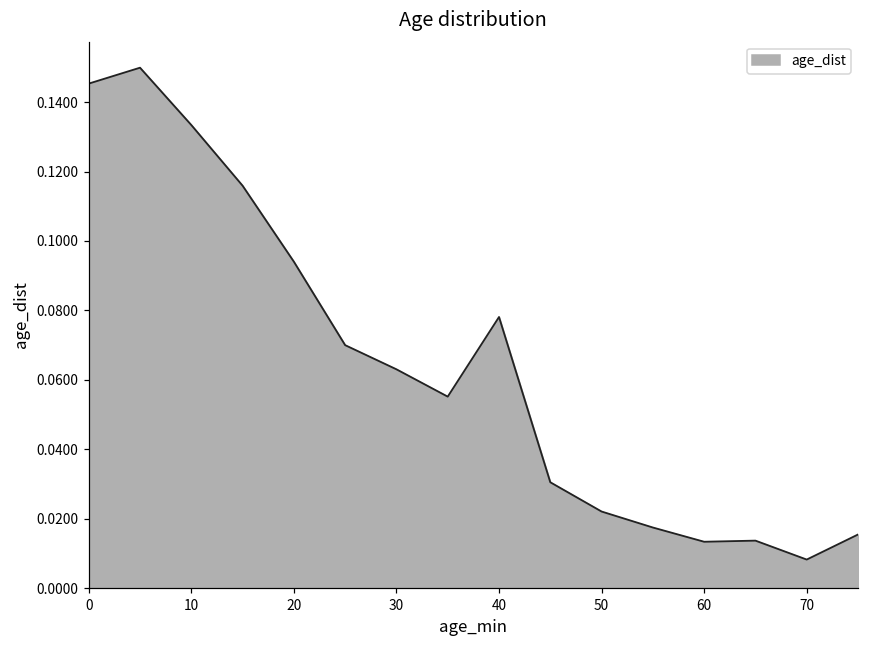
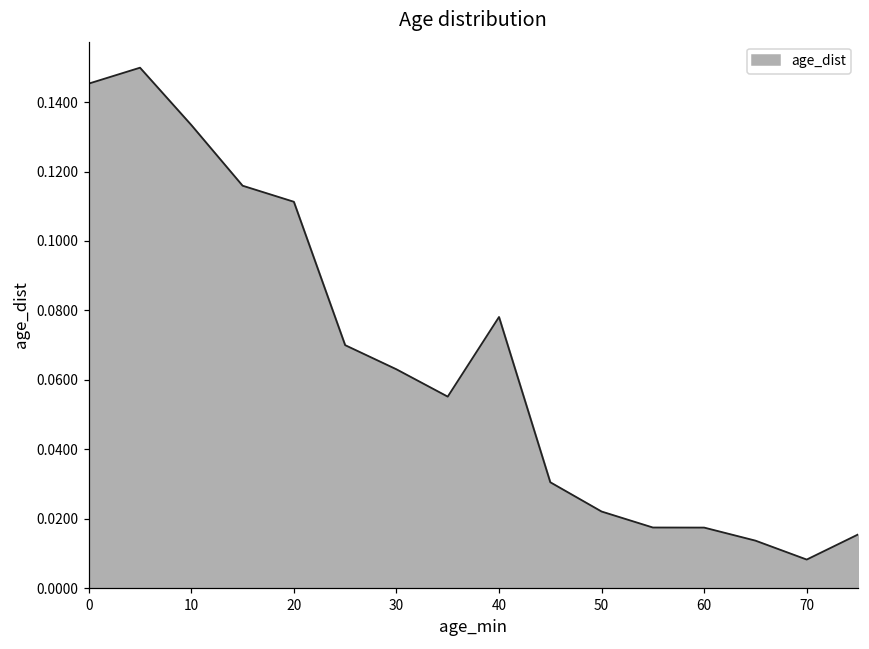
  {
    "0": 0.145,
    "10": 0.133,
-   "20": 0.094,
+   "20": 0.111,
    "30": 0.063,
    "40": 0.078,
    "50": 0.022,
-   "60": 0.013,
+   "60": 0.017,
    "70": 0.008
  }
